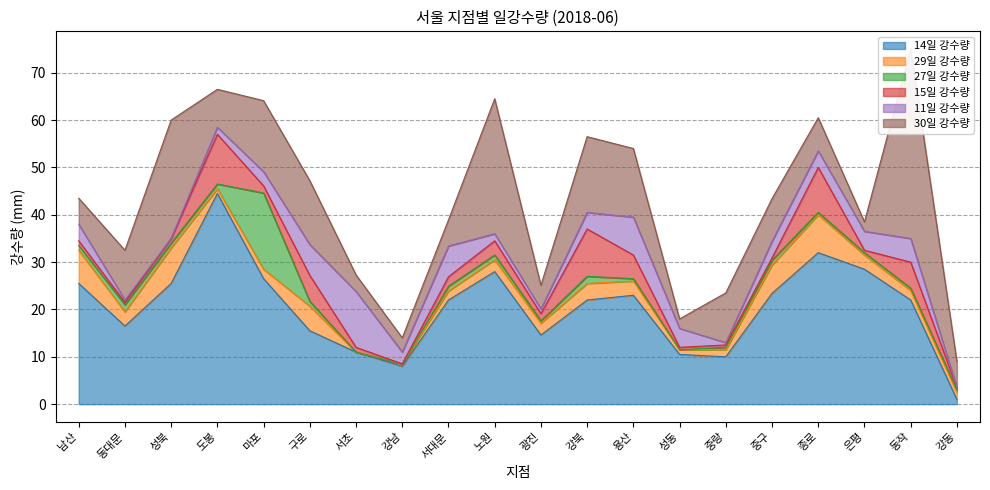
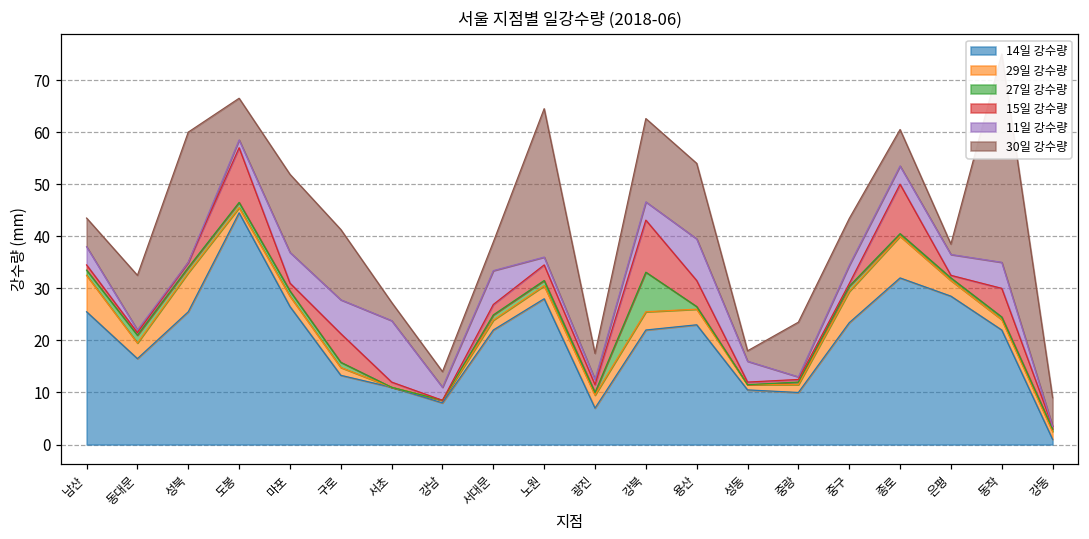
  {
    "14일 강수량": {
      "남산": 26,
      "동대문": 17,
      "성북": 26,
      "도봉": 45,
      "마포": 27,
-     "구로": 16,
+     "구로": 13,
      "서대문": 22,
      "노원": 28,
-     "광진": 15,
+     "광진": 7,
      "강북": 22,
      "용산": 23,
      "성동": 11,
      "중랑": 10,
      "중구": 23,
      "종로": 32,
      "은평": 29,
      "동작": 22,
      "강동": 1
    },
    "29일 강수량": {
      "남산": 7,
      "동대문": 3,
      "성북": 8,
      "도봉": 1,
      "마포": 2,
-     "구로": 5,
+     "구로": 2,
      "서대문": 2,
      "노원": 3,
      "강북": 4,
      "중구": 6
    },
    "27일 강수량": {
      "남산": 1,
      "성북": 1,
      "도봉": 1,
-     "마포": 16,
+     "마포": 1,
      "구로": 1,
      "서대문": 1,
      "노원": 1,
-     "강북": 2
+     "강북": 8
    },
    "15일 강수량": {
      "남산": 1,
      "도봉": 11,
      "마포": 2,
      "구로": 6,
      "서초": 1,
      "서대문": 2,
      "노원": 3,
      "광진": 2,
      "강북": 10,
      "용산": 5,
      "종로": 10,
      "동작": 6
    },
    "11일 강수량": {
      "남산": 4,
      "도봉": 2,
-     "마포": 3,
+     "마포": 6,
      "구로": 7,
      "서초": 12,
      "강남": 3,
      "서대문": 7,
      "노원": 2,
      "광진": 1,
      "강북": 4,
      "용산": 8,
      "성동": 4,
      "중구": 4,
      "종로": 4,
      "은평": 4,
      "동작": 5
    },
    "30일 강수량": {
      "남산": 6,
      "동대문": 11,
      "성북": 25,
      "도봉": 8,
      "마포": 15,
      "구로": 14,
      "서초": 4,
      "강남": 3,
      "서대문": 6,
      "노원": 29,
      "광진": 5,
      "강북": 16,
      "용산": 15,
      "성동": 2,
      "중랑": 11,
      "중구": 9,
      "종로": 7,
      "은평": 2,
      "강동": 6
    }
  }
